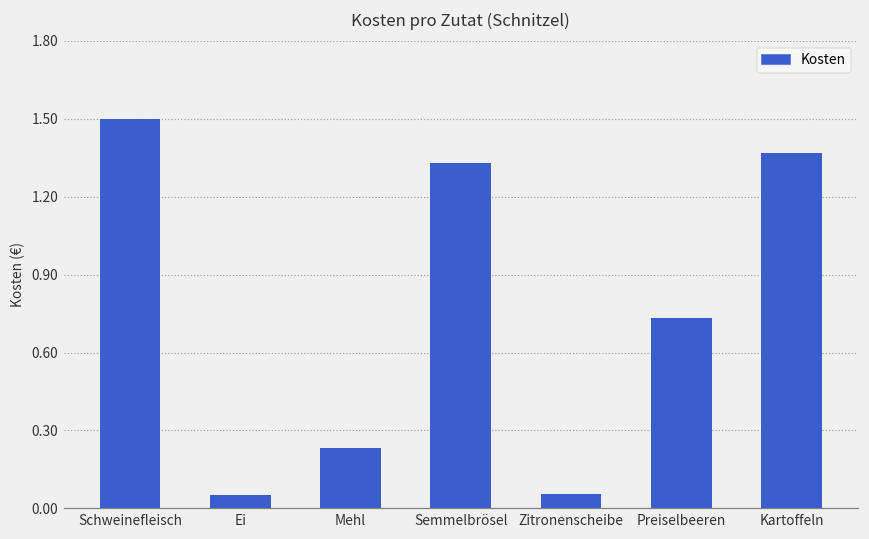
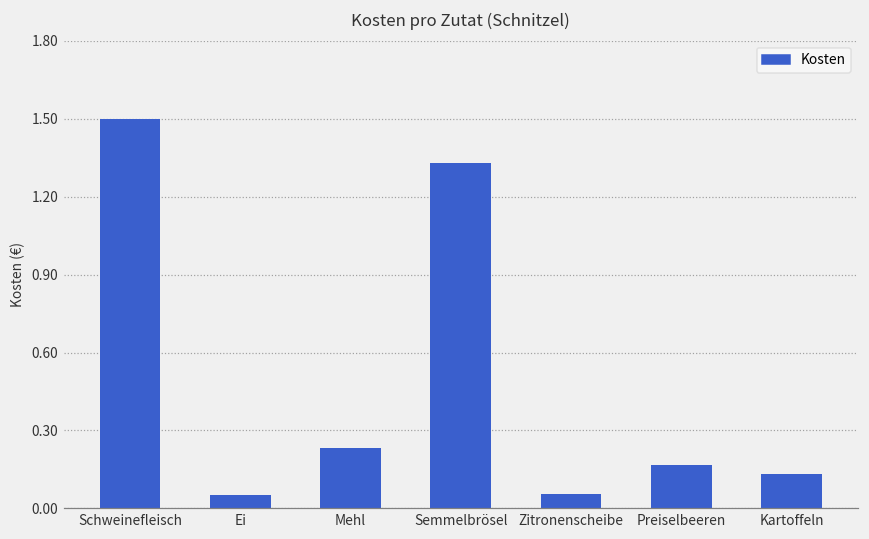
  {
    "Schweinefleisch": 1.50,
    "Ei": 0.05,
    "Mehl": 0.23,
    "Semmelbrösel": 1.33,
    "Zitronenscheibe": 0.06,
-   "Preiselbeeren": 0.73,
-   "Kartoffeln": 1.37
+   "Preiselbeeren": 0.17,
+   "Kartoffeln": 0.13
  }
